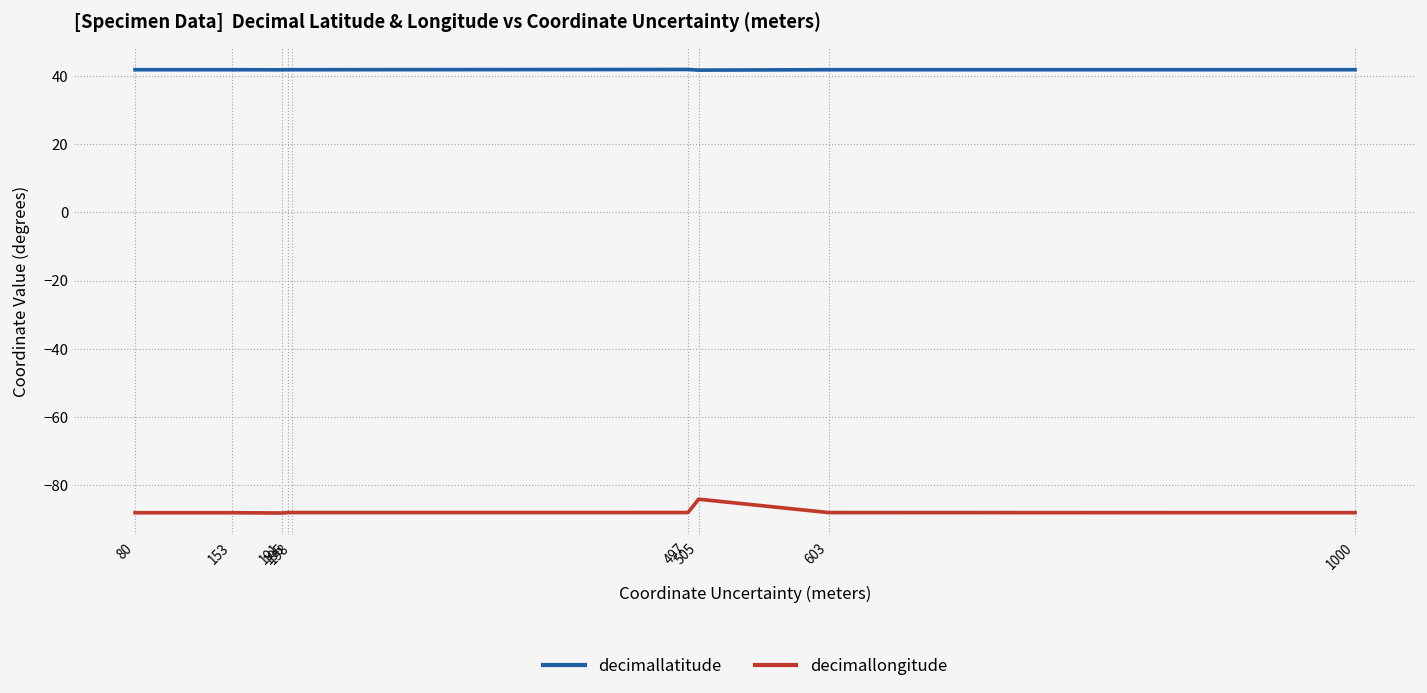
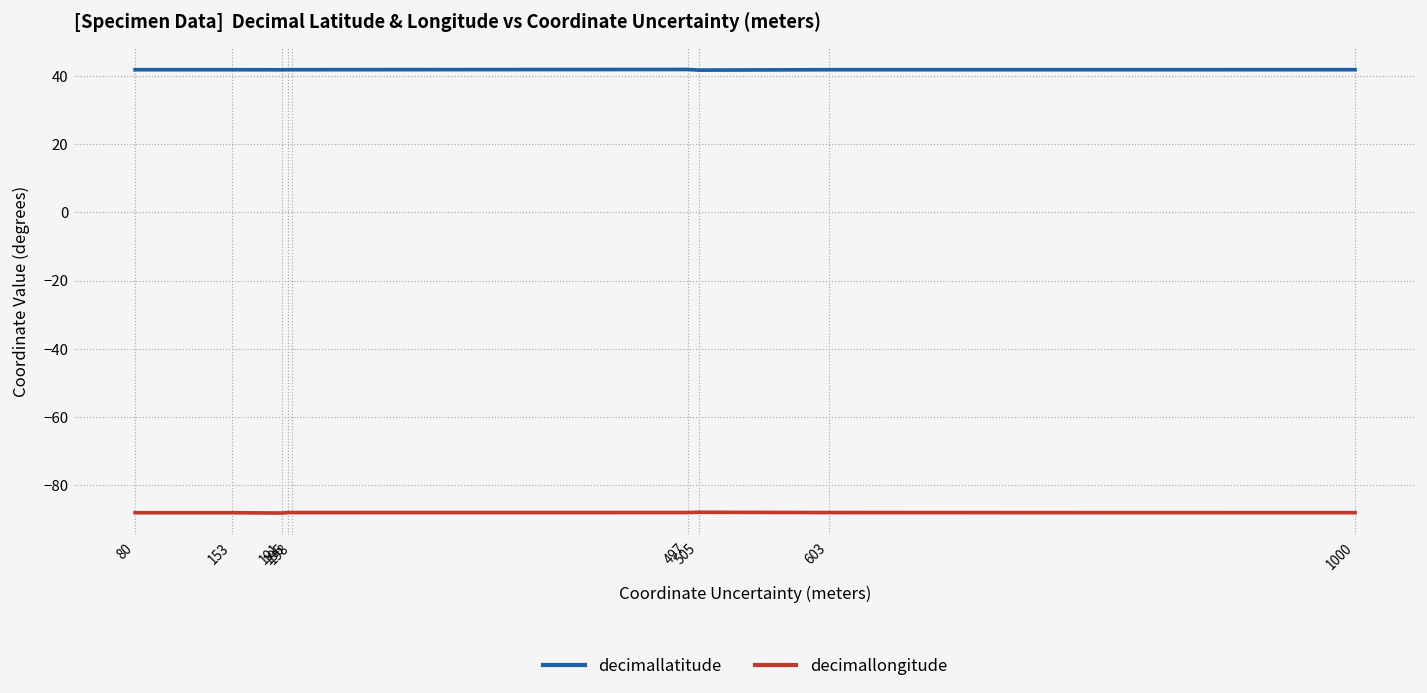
  {
    "decimallatitude": {
      "80": 42,
      "153": 42,
      "191": 42,
      "195": 42,
      "198": 42,
      "497": 42,
      "505": 42,
      "603": 42,
      "1000": 42
    },
    "decimallongitude": {
      "80": -88,
      "153": -88,
      "191": -88,
      "195": -88,
      "198": -88,
      "497": -88,
-     "505": -84,
+     "505": -88,
      "603": -88,
      "1000": -88
    }
  }
